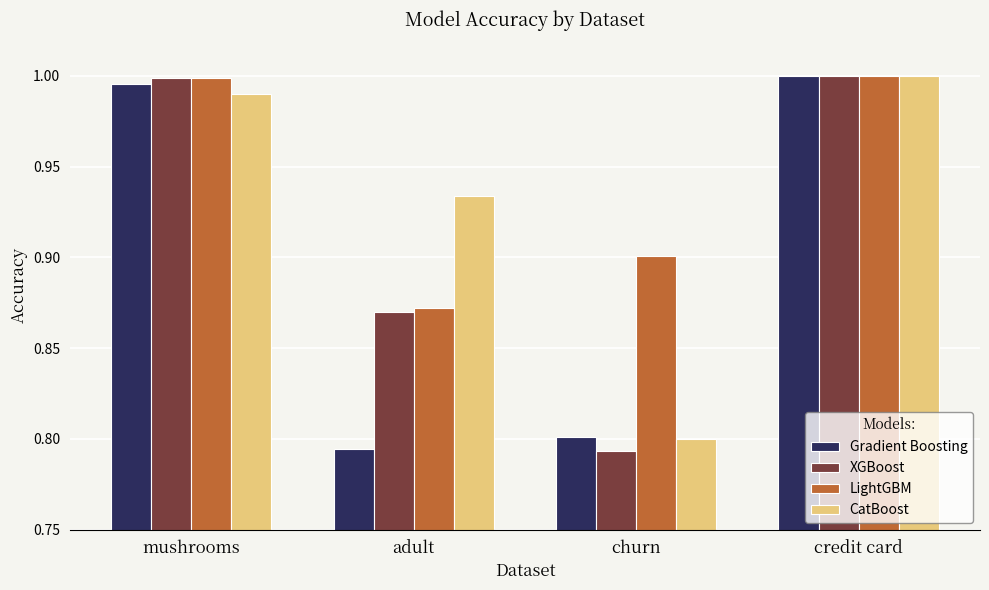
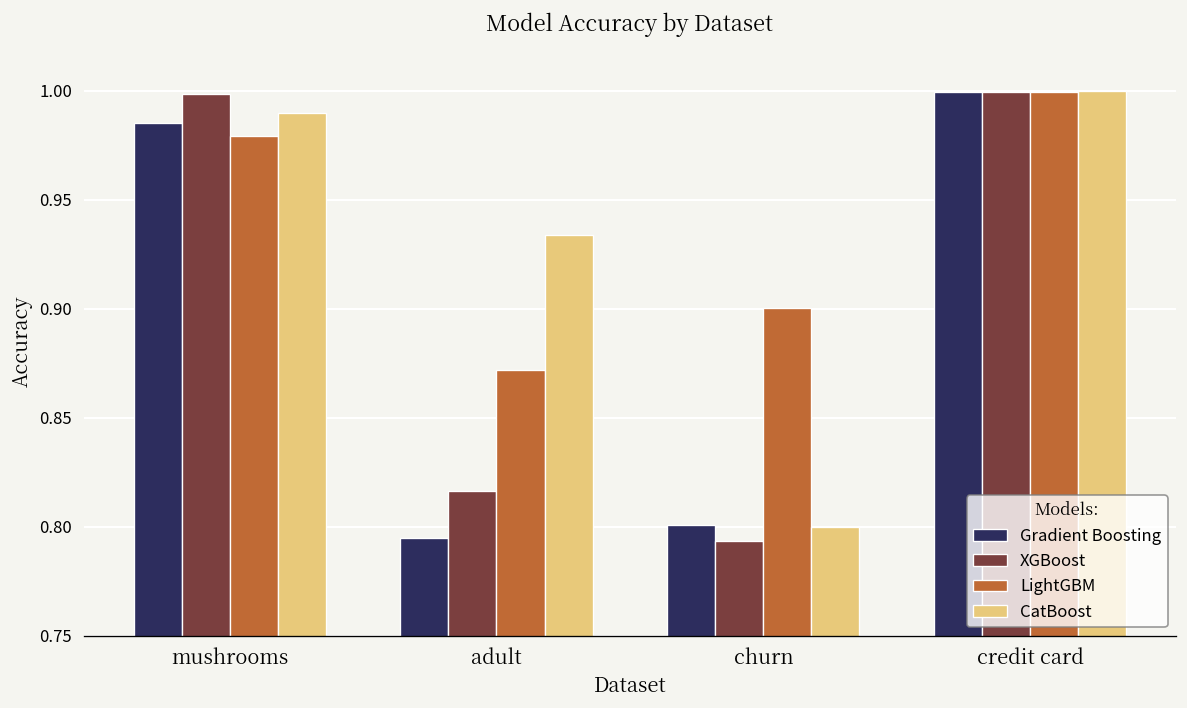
  {
    "Gradient Boosting": {
-     "mushrooms": 0.996,
+     "mushrooms": 0.985,
      "adult": 0.795,
      "churn": 0.801,
      "credit card": 1.000
    },
    "XGBoost": {
      "mushrooms": 0.999,
-     "adult": 0.870,
+     "adult": 0.816,
      "churn": 0.794,
      "credit card": 1.000
    },
    "LightGBM": {
-     "mushrooms": 0.999,
+     "mushrooms": 0.979,
      "adult": 0.872,
      "churn": 0.901,
      "credit card": 1.000
    },
    "CatBoost": {
      "mushrooms": 0.990,
      "adult": 0.934,
      "churn": 0.800,
      "credit card": 1.000
    }
  }
